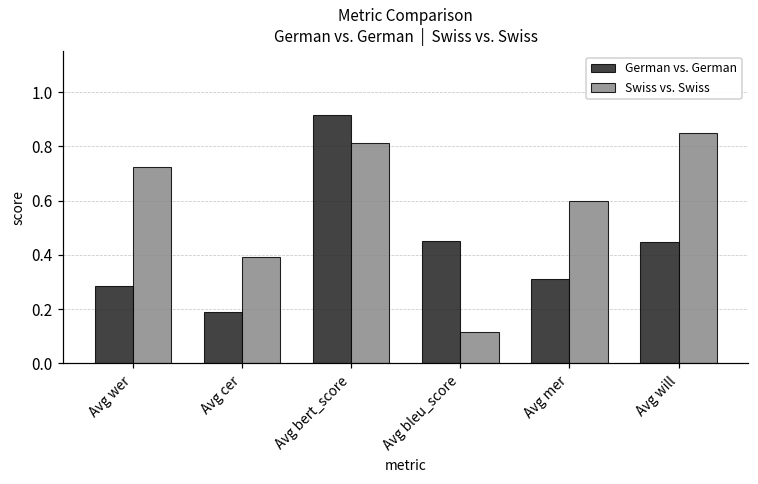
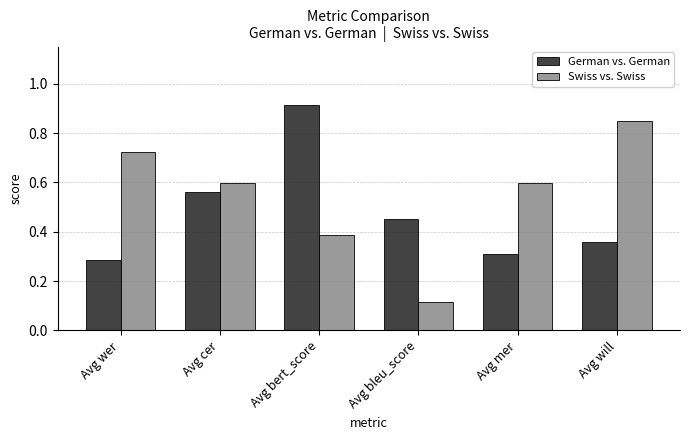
  {
    "German vs. German": {
      "Avg wer": 0.29,
-     "Avg cer": 0.19,
+     "Avg cer": 0.56,
      "Avg bert_score": 0.91,
      "Avg bleu_score": 0.45,
      "Avg mer": 0.31,
-     "Avg will": 0.45
+     "Avg will": 0.36
    },
    "Swiss vs. Swiss": {
      "Avg wer": 0.72,
-     "Avg cer": 0.39,
-     "Avg bert_score": 0.81,
+     "Avg cer": 0.60,
+     "Avg bert_score": 0.39,
      "Avg bleu_score": 0.12,
      "Avg mer": 0.60,
      "Avg will": 0.85
    }
  }
